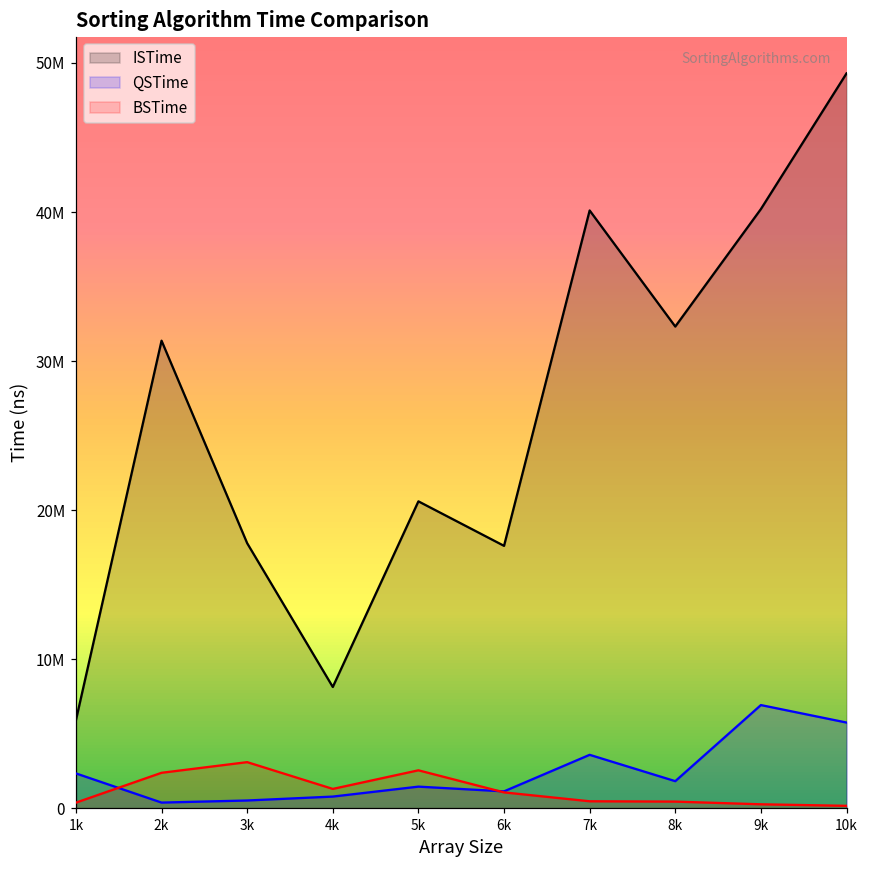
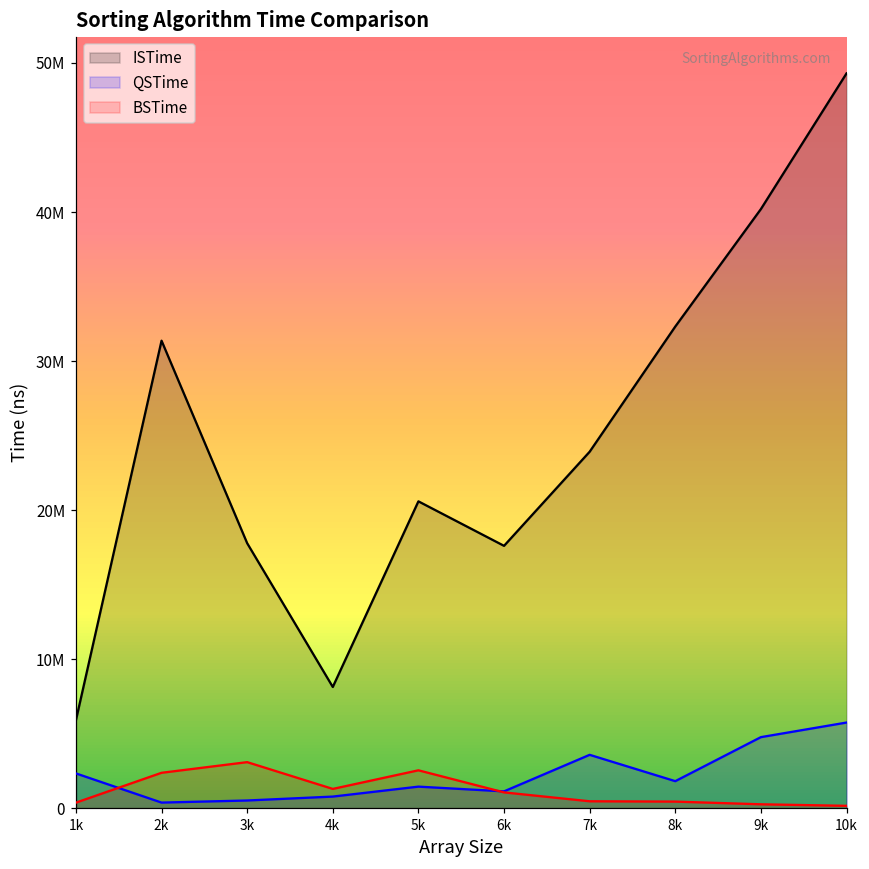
  {
    "ISTime": {
      "1k": 5900000,
      "2k": 31400000,
      "3k": 17800000,
      "4k": 8100000,
      "5k": 20600000,
      "6k": 17600000,
-     "7k": 40100000,
+     "7k": 23900000,
      "8k": 32300000,
      "9k": 40200000,
      "10k": 49300000
    },
    "QSTime": {
      "1k": 2300000,
      "2k": 400000,
      "3k": 500000,
      "4k": 800000,
      "5k": 1400000,
      "7k": 3600000,
      "8k": 1800000,
-     "9k": 6900000,
+     "9k": 4800000,
      "10k": 5700000
    },
    "BSTime": {
      "1k": 400000,
      "2k": 2400000,
      "3k": 3100000,
      "4k": 1300000,
      "5k": 2500000,
      "7k": 500000,
      "8k": 400000,
      "9k": 300000,
      "10k": 200000
    }
  }
